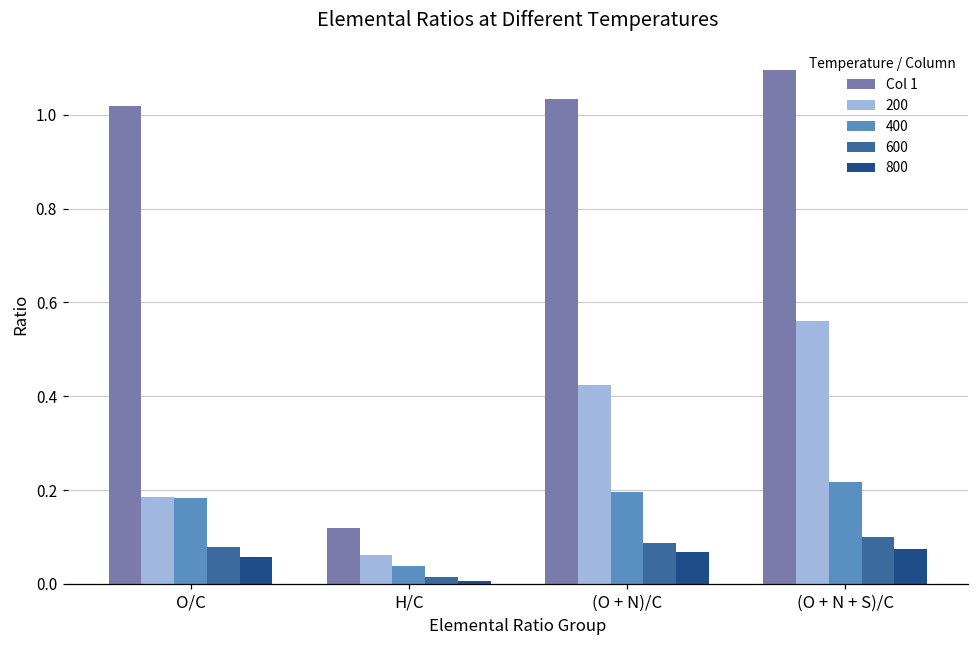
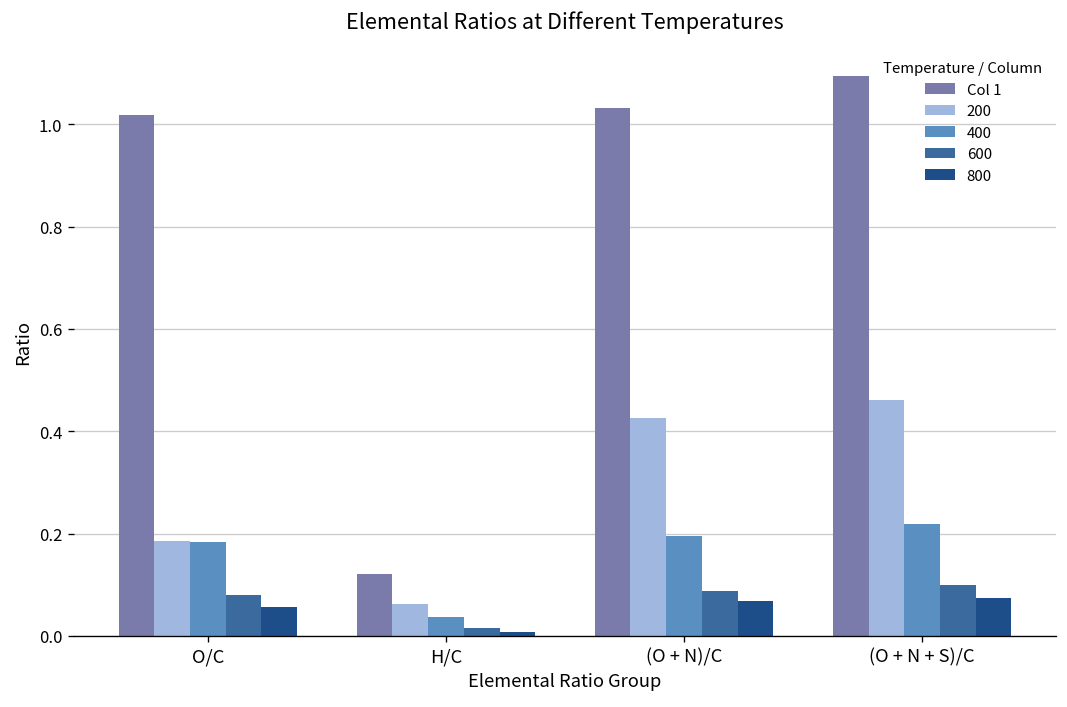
  {
    "200": {
      "O/C": 0.19,
      "H/C": 0.06,
      "(O + N)/C": 0.43,
-     "(O + N + S)/C": 0.56
+     "(O + N + S)/C": 0.46
    }
  }
